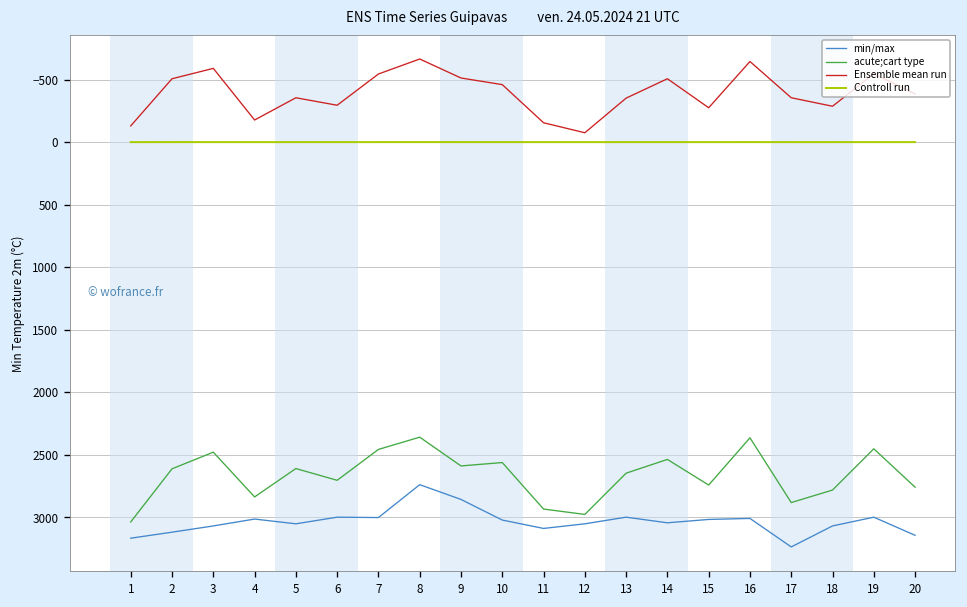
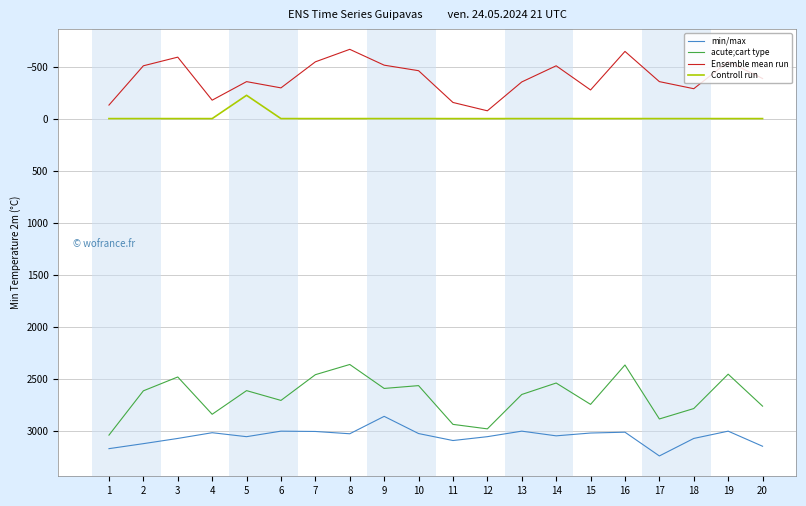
  {
    "min/max": {
      "1": 3170,
      "2": 3120,
      "3": 3070,
      "4": 3020,
      "5": 3050,
      "6": 3000,
      "7": 3000,
-     "8": 2740,
+     "8": 3030,
      "9": 2860,
      "10": 3020,
      "11": 3090,
      "12": 3050,
      "13": 3000,
      "14": 3050,
      "15": 3020,
      "16": 3010,
      "17": 3240,
      "18": 3070,
      "19": 3000,
      "20": 3150
    },
    "acute;cart type": {
      "1": 3040,
      "2": 2610,
      "3": 2480,
      "4": 2840,
      "5": 2610,
      "6": 2710,
      "7": 2460,
      "8": 2360,
      "9": 2590,
      "10": 2560,
      "11": 2940,
      "12": 2980,
      "13": 2650,
      "14": 2540,
      "15": 2740,
      "16": 2370,
      "17": 2880,
      "18": 2780,
      "19": 2450,
      "20": 2760
    },
    "Ensemble mean run": {
      "1": -130,
      "2": -510,
      "3": -590,
      "4": -180,
      "5": -360,
      "6": -300,
      "7": -550,
      "8": -670,
      "9": -510,
      "10": -460,
      "11": -160,
      "12": -80,
      "13": -350,
      "14": -510,
      "15": -280,
      "16": -650,
      "17": -360,
      "18": -290
    },
    "Controll run": {
      "1": 0,
      "2": 0,
      "3": 0,
      "4": 0,
-     "5": 0,
+     "5": -220,
      "6": 0,
      "7": 0,
      "8": 0,
      "9": 0,
      "10": 0,
      "11": 0,
      "12": 0,
      "13": 0,
      "14": 0,
      "15": 0,
      "16": 0,
      "17": 0,
      "18": 0,
      "19": 0,
      "20": 0
    }
  }
